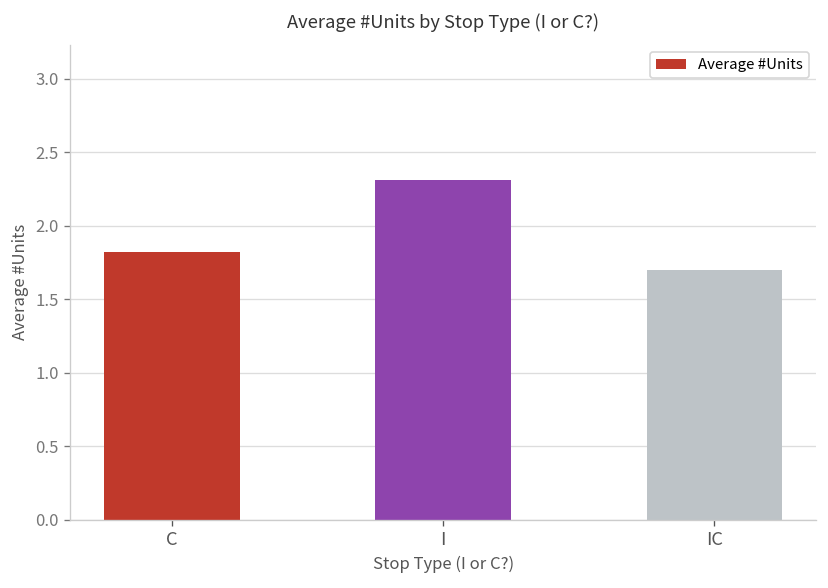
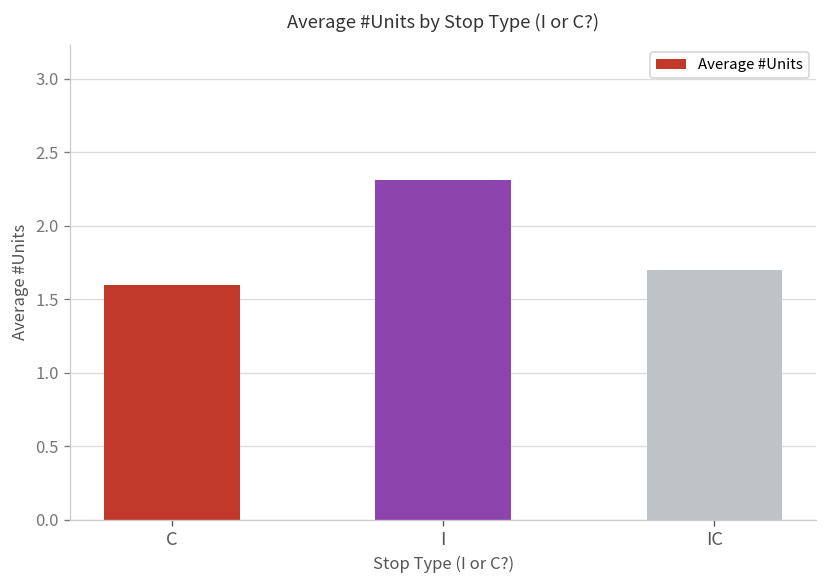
  {
-   "C": 1.82,
+   "C": 1.60,
    "I": 2.31,
    "IC": 1.70
  }
